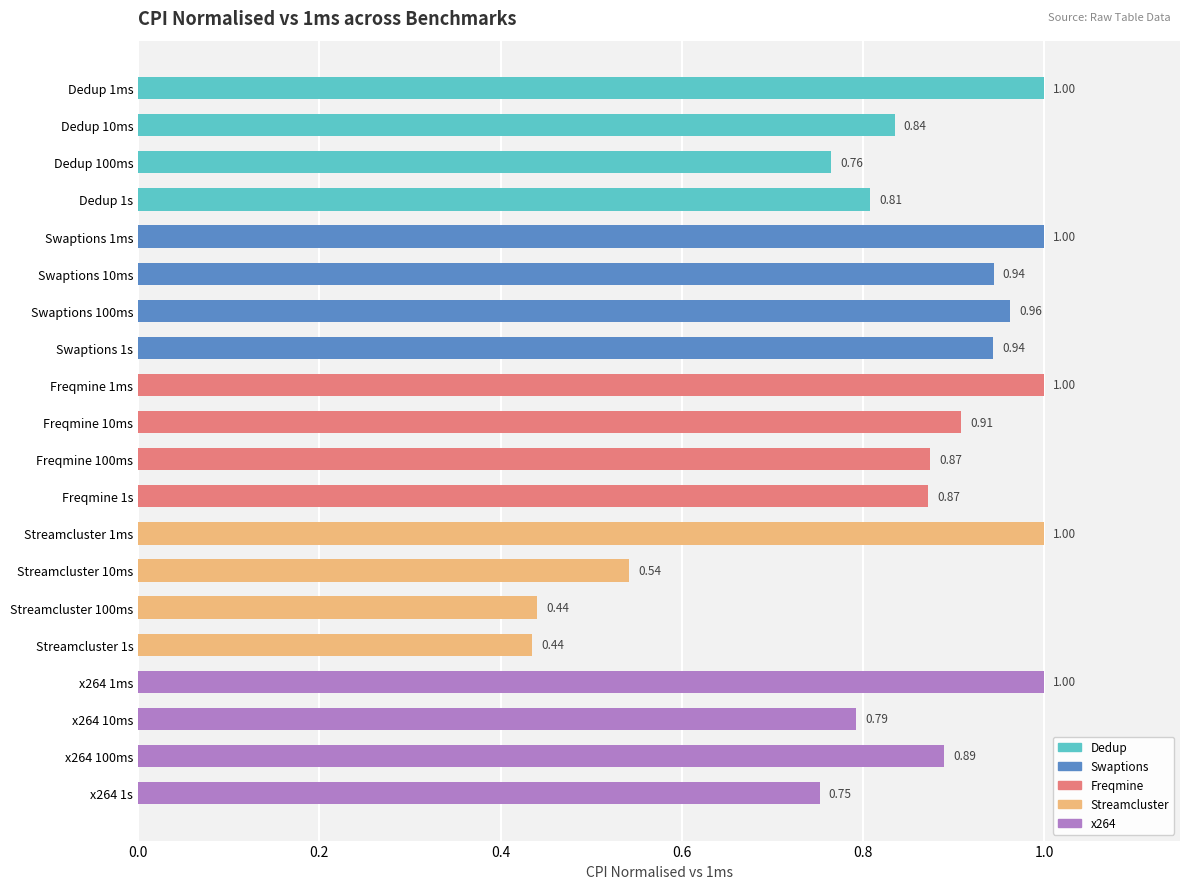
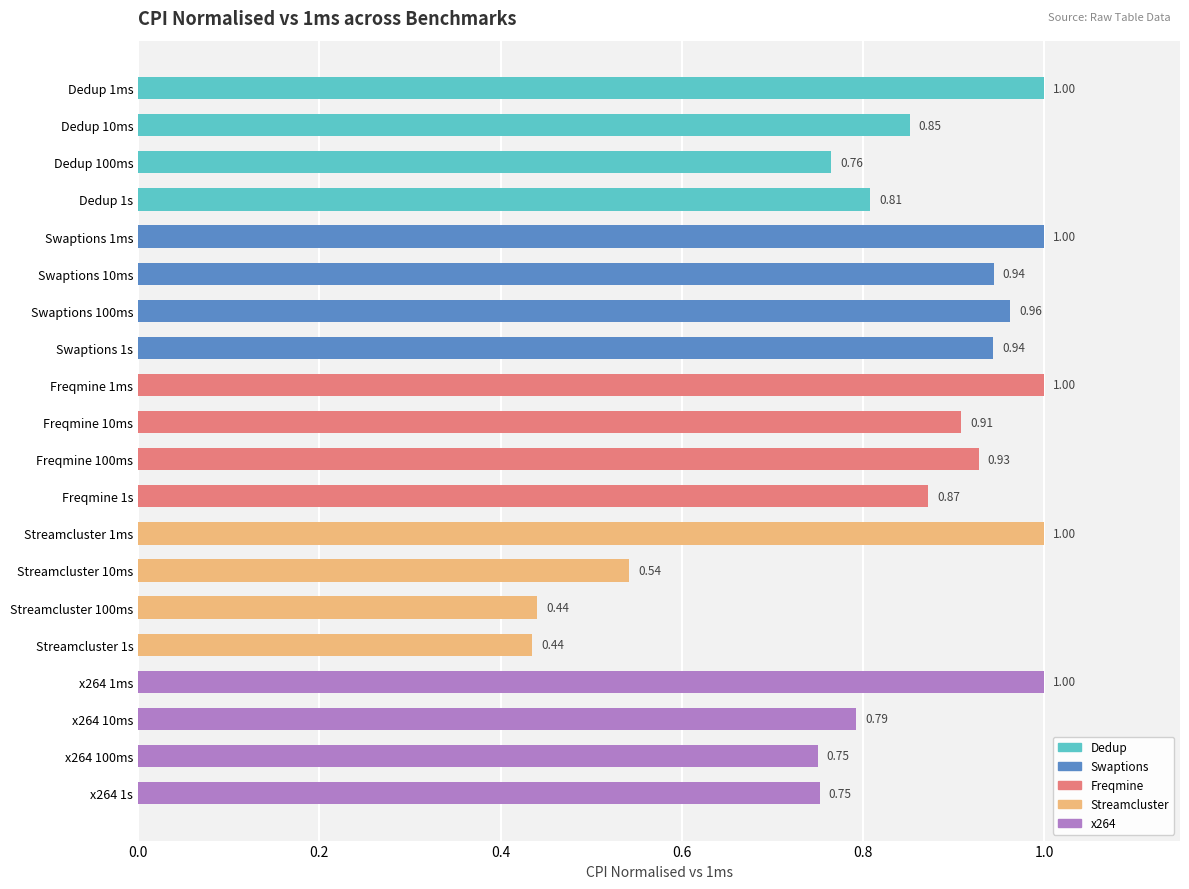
  {
    "Dedup 1ms": 1.00,
-   "Dedup 10ms": 0.84,
+   "Dedup 10ms": 0.85,
    "Dedup 100ms": 0.76,
    "Dedup 1s": 0.81,
    "Swaptions 1ms": 1.00,
    "Swaptions 10ms": 0.94,
    "Swaptions 100ms": 0.96,
    "Swaptions 1s": 0.94,
    "Freqmine 1ms": 1.00,
    "Freqmine 10ms": 0.91,
-   "Freqmine 100ms": 0.87,
+   "Freqmine 100ms": 0.93,
    "Freqmine 1s": 0.87,
    "Streamcluster 1ms": 1.00,
    "Streamcluster 10ms": 0.54,
    "Streamcluster 100ms": 0.44,
    "Streamcluster 1s": 0.44,
    "x264 1ms": 1.00,
    "x264 10ms": 0.79,
-   "x264 100ms": 0.89,
+   "x264 100ms": 0.75,
    "x264 1s": 0.75
  }
